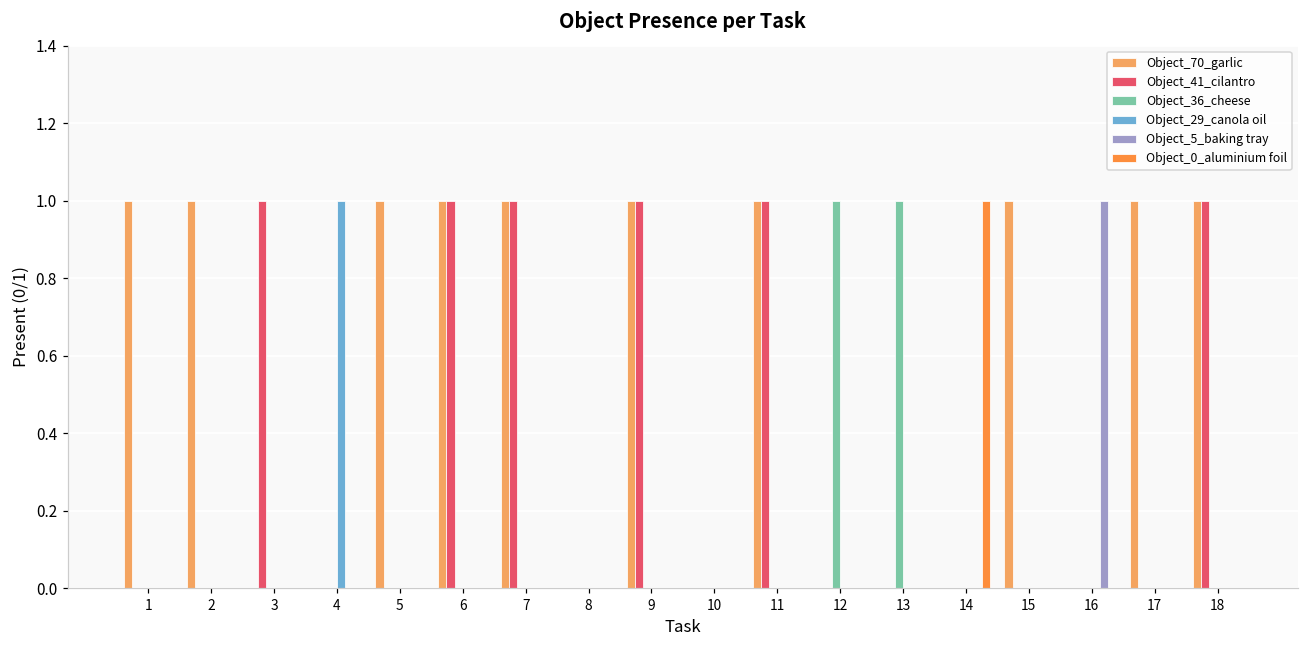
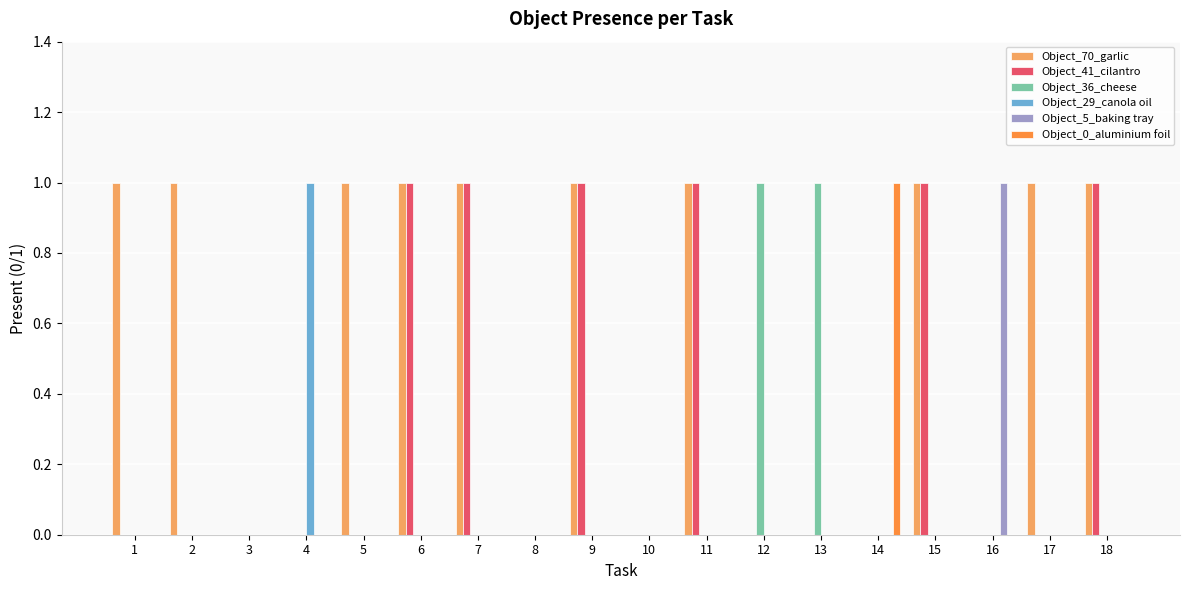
  {
    "Object_41_cilantro": {
      "1": 0,
      "2": 0,
-     "3": 1,
+     "3": 0,
      "4": 0,
      "5": 0,
      "6": 1,
      "7": 1,
      "8": 0,
      "9": 1,
      "10": 0,
      "11": 1,
      "12": 0,
      "13": 0,
      "14": 0,
-     "15": 0,
+     "15": 1,
      "16": 0,
      "17": 0,
      "18": 1
    }
  }
